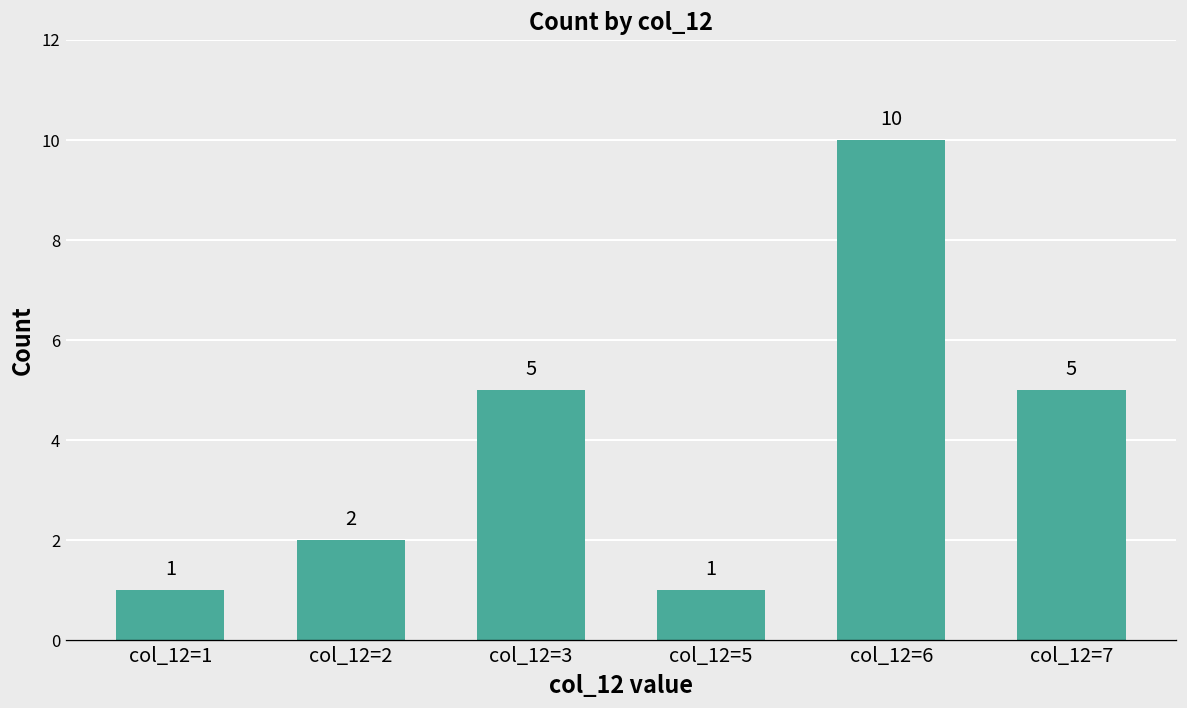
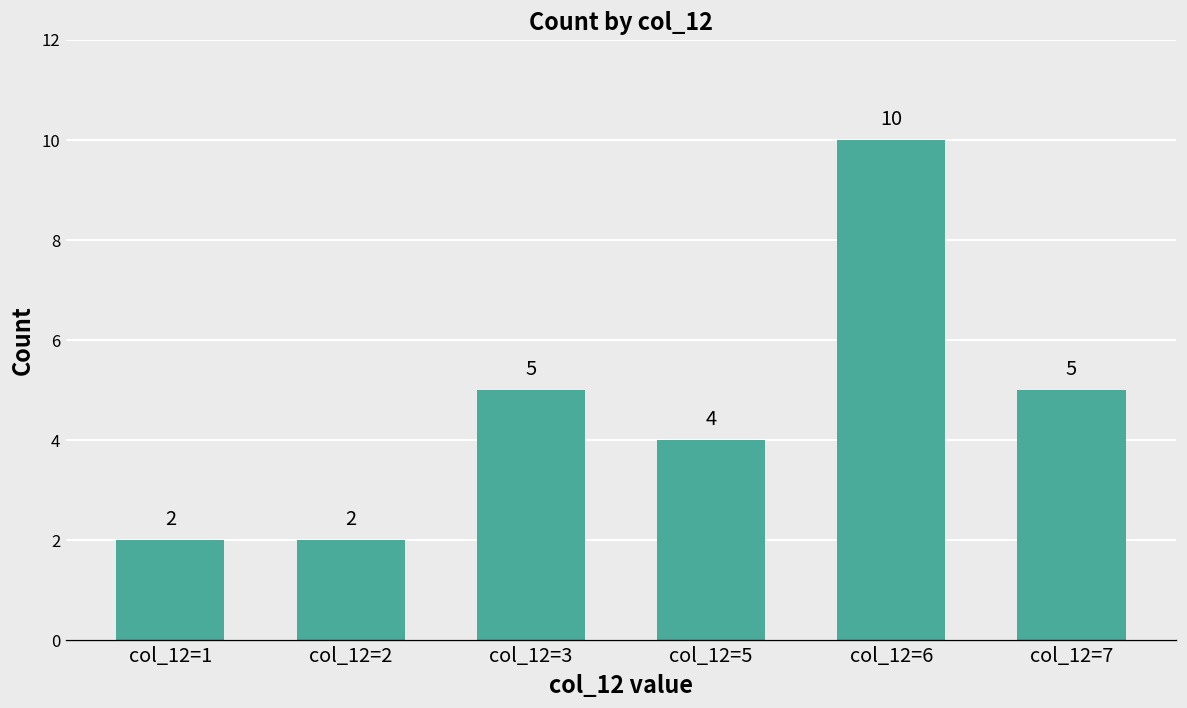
  {
-   "col_12=1": 1,
+   "col_12=1": 2,
    "col_12=2": 2,
    "col_12=3": 5,
-   "col_12=5": 1,
+   "col_12=5": 4,
    "col_12=6": 10,
    "col_12=7": 5
  }
